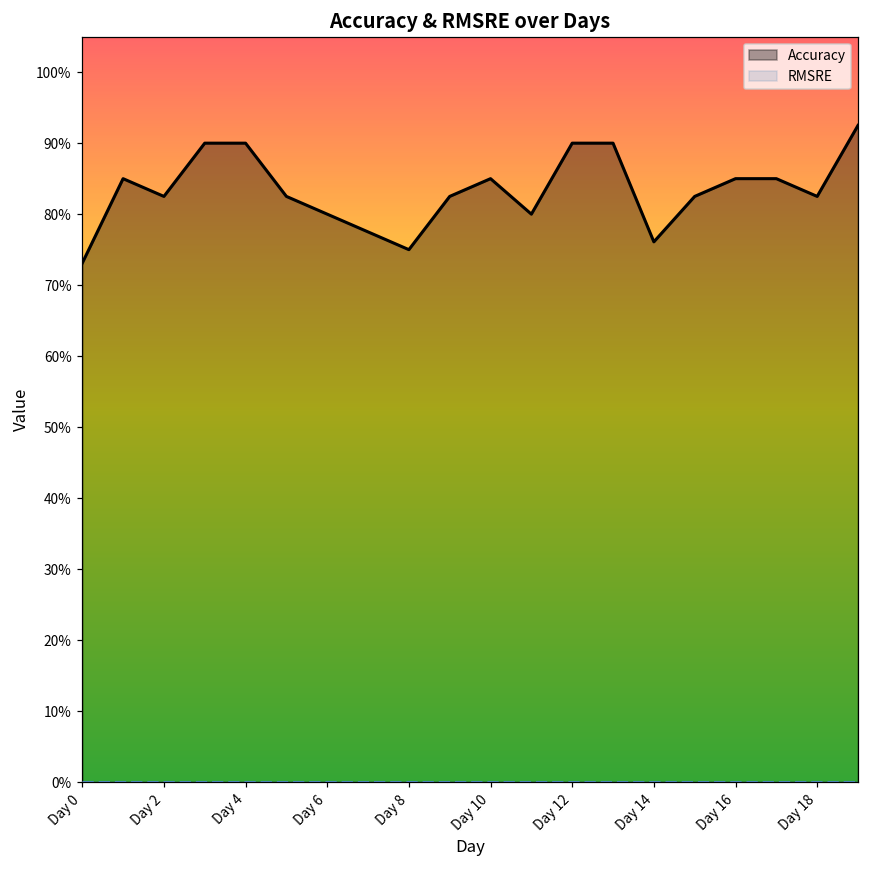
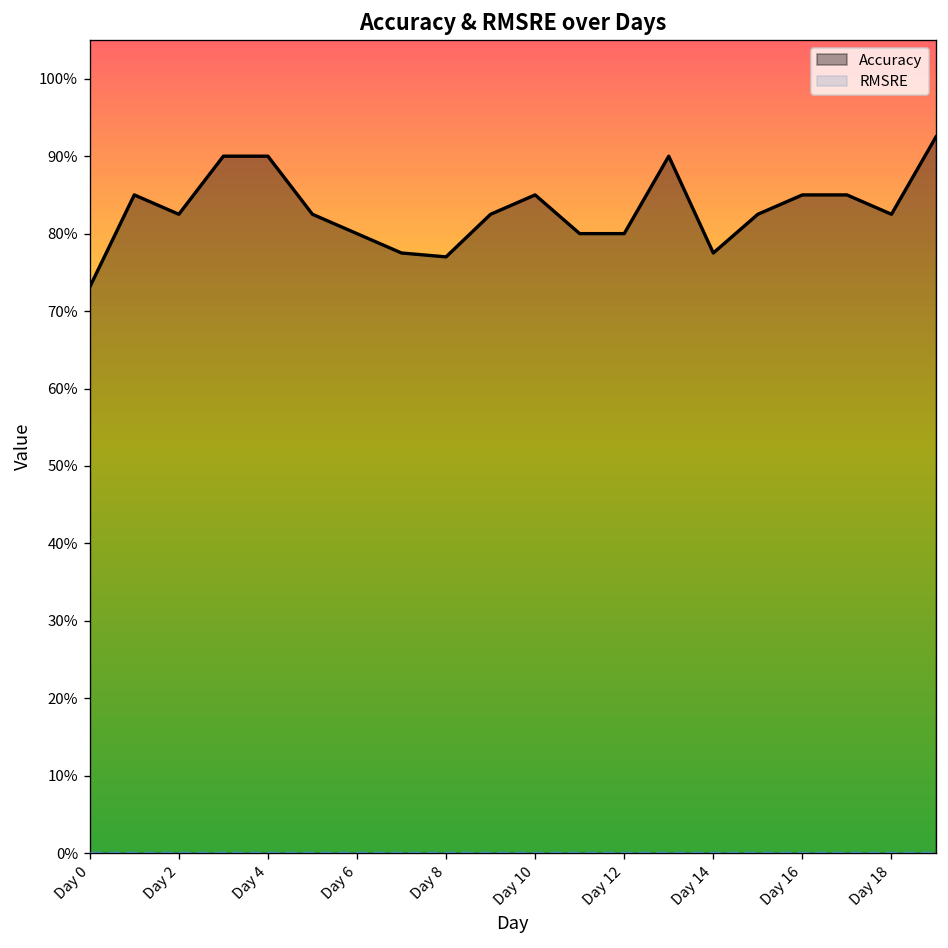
  {
    "Accuracy": {
      "Day 0": "73%",
      "Day 2": "83%",
      "Day 4": "90%",
      "Day 6": "80%",
-     "Day 8": "75%",
+     "Day 8": "77%",
      "Day 10": "85%",
-     "Day 12": "90%",
-     "Day 14": "76%",
+     "Day 12": "80%",
+     "Day 14": "78%",
      "Day 16": "85%",
      "Day 18": "83%"
    },
    "RMSRE": {
      "Day 0": "0%",
      "Day 2": "0%",
      "Day 4": "0%",
      "Day 6": "0%",
      "Day 8": "0%",
      "Day 10": "0%",
      "Day 12": "0%",
      "Day 14": "0%",
      "Day 16": "0%",
      "Day 18": "0%"
    }
  }
